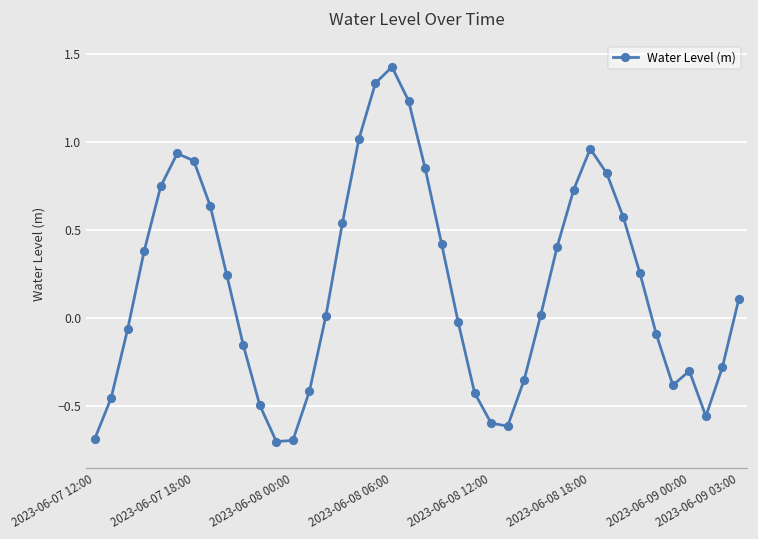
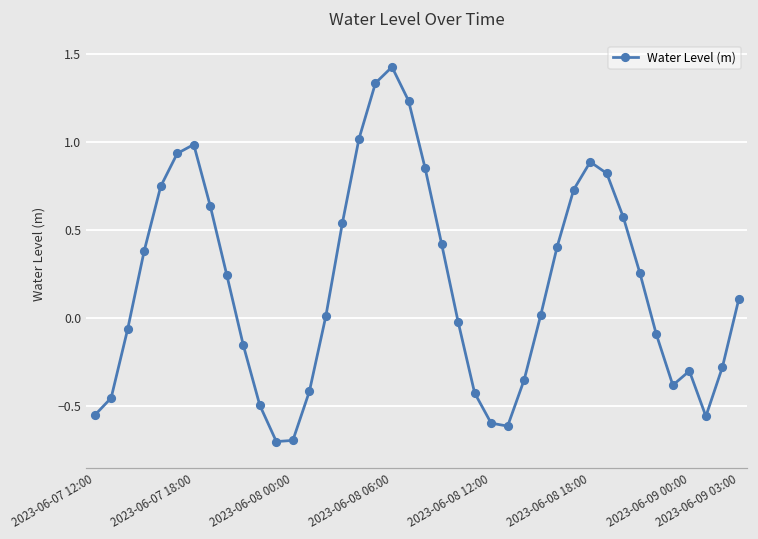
  {
-   "2023-06-07 12:00": -0.69,
-   "2023-06-07 18:00": 0.89,
+   "2023-06-07 12:00": -0.56,
+   "2023-06-07 18:00": 0.98,
    "2023-06-08 00:00": -0.70,
    "2023-06-08 06:00": 1.42,
    "2023-06-08 12:00": -0.60,
-   "2023-06-08 18:00": 0.96,
+   "2023-06-08 18:00": 0.88,
    "2023-06-09 00:00": -0.30,
    "2023-06-09 03:00": 0.11
  }
